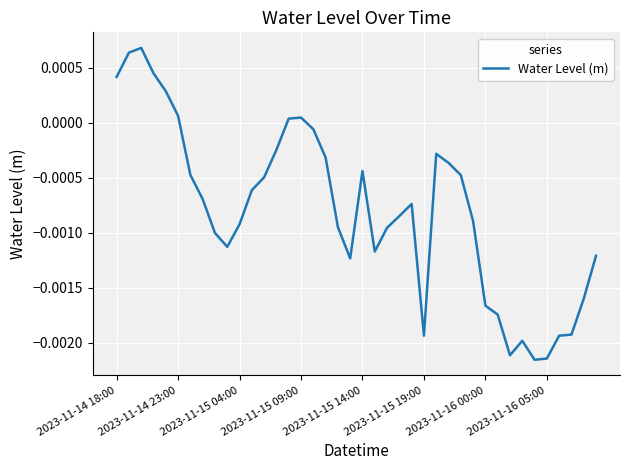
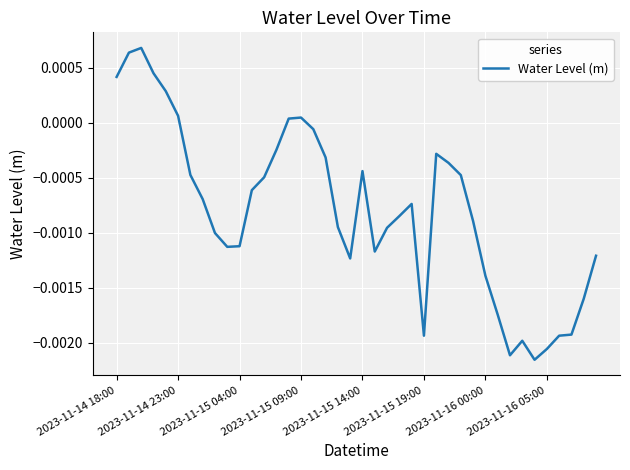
  {
    "2023-11-14 18:00": 0.00042,
    "2023-11-14 23:00": 0.00006,
-   "2023-11-15 04:00": -0.00092,
+   "2023-11-15 04:00": -0.00112,
    "2023-11-15 09:00": 0.00005,
    "2023-11-15 14:00": -0.00044,
    "2023-11-15 19:00": -0.00194,
-   "2023-11-16 00:00": -0.00166,
-   "2023-11-16 05:00": -0.00214
+   "2023-11-16 00:00": -0.00139,
+   "2023-11-16 05:00": -0.00206
  }
